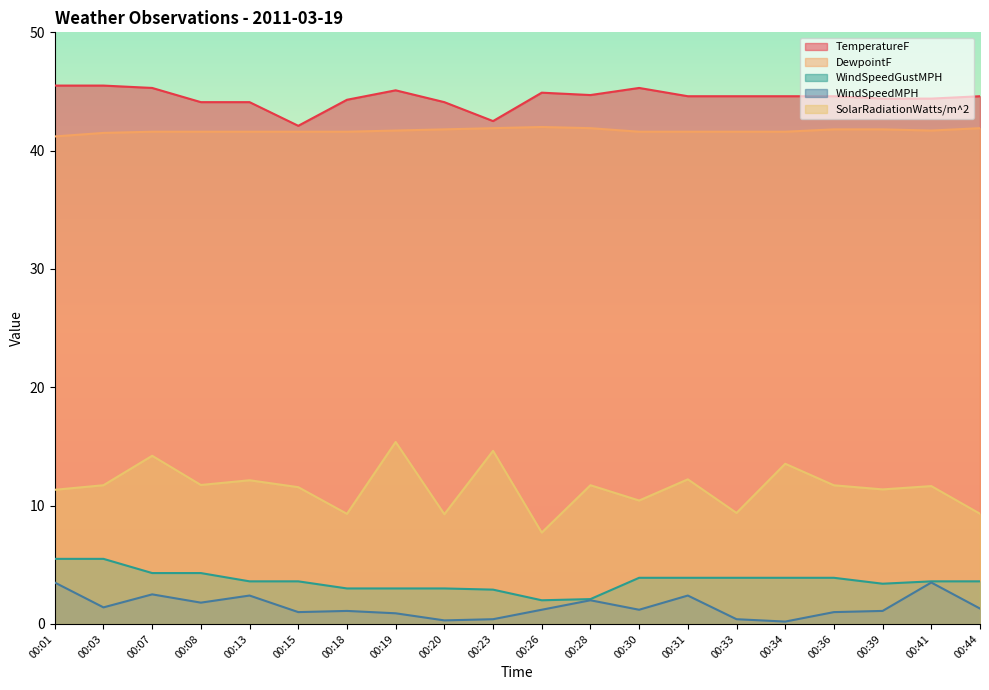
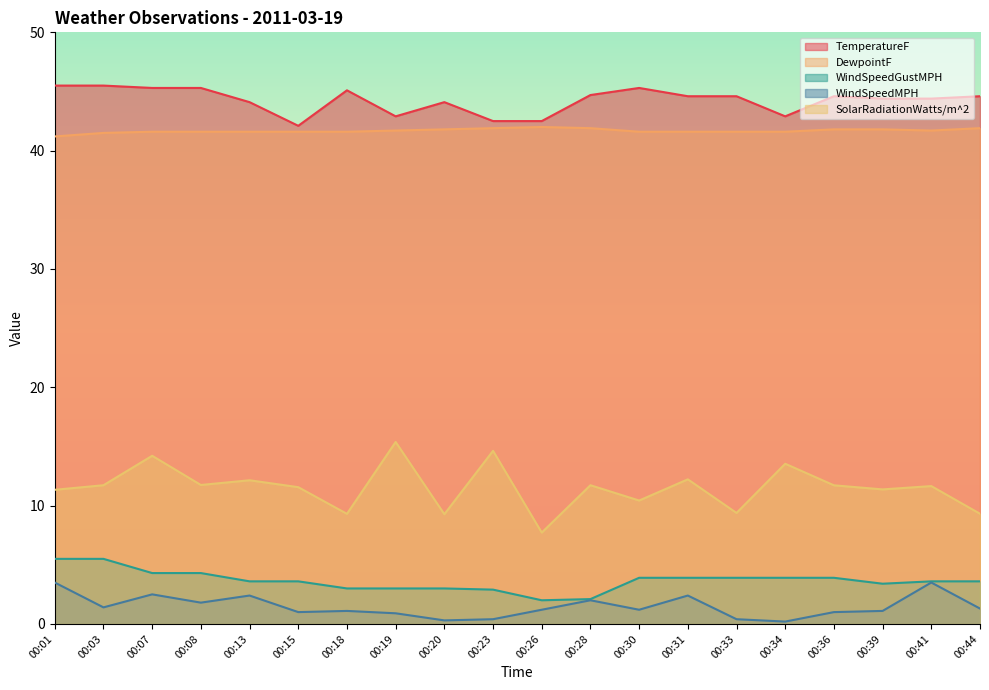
  {
    "TemperatureF": {
      "00:01": 45.5,
      "00:03": 45.5,
      "00:07": 45.3,
-     "00:08": 44.1,
+     "00:08": 45.3,
      "00:13": 44.1,
      "00:15": 42.1,
-     "00:18": 44.3,
-     "00:19": 45.1,
+     "00:18": 45.1,
+     "00:19": 42.9,
      "00:20": 44.1,
      "00:23": 42.5,
-     "00:26": 44.9,
+     "00:26": 42.5,
      "00:28": 44.7,
      "00:30": 45.3,
      "00:31": 44.6,
      "00:33": 44.6,
-     "00:34": 44.6,
+     "00:34": 42.9,
      "00:44": 44.6
    }
  }
